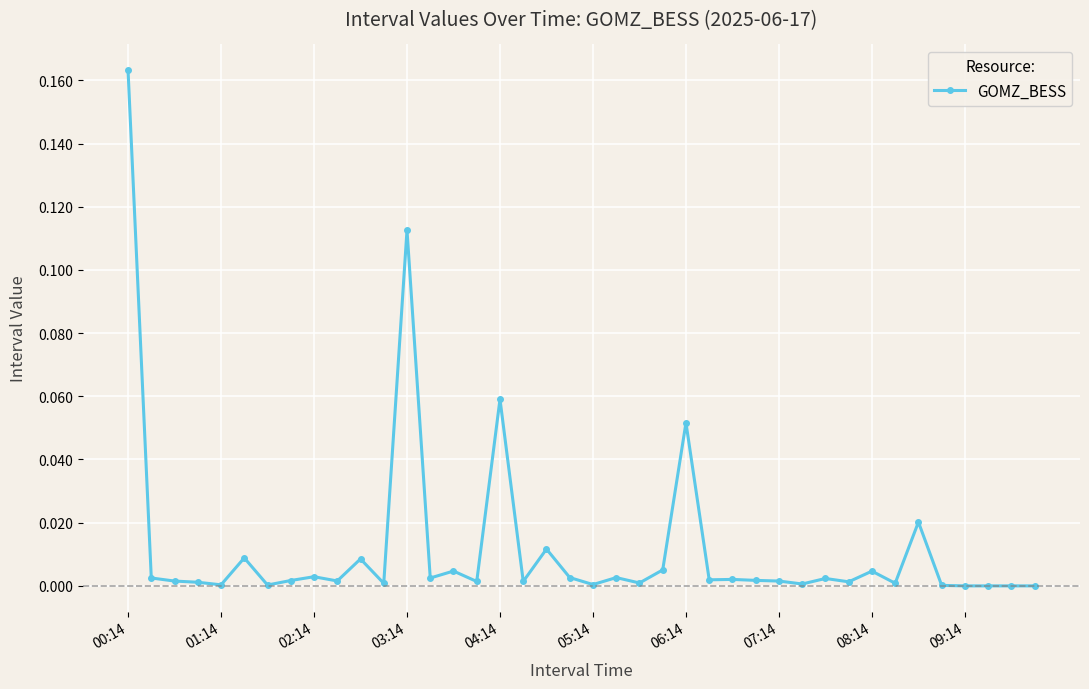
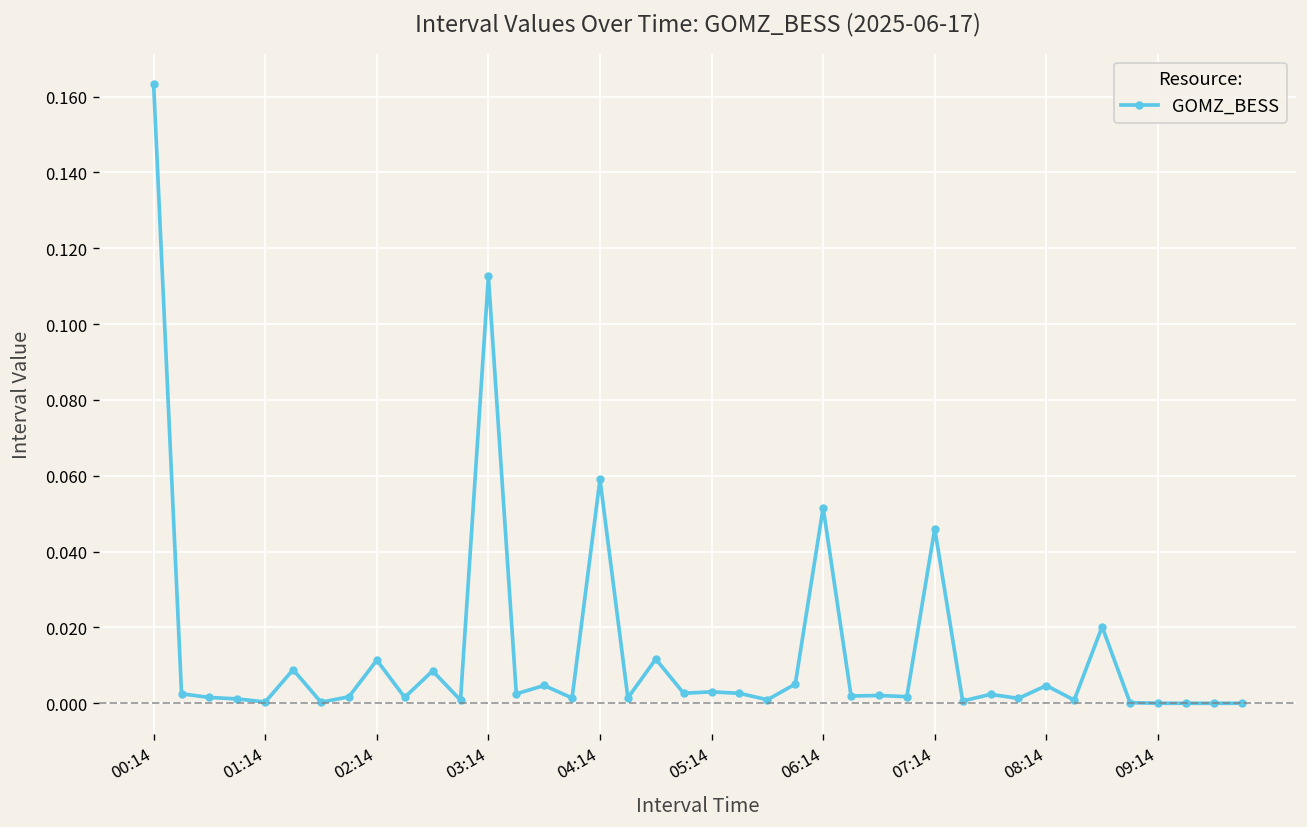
  {
    "00:14": 0.163,
    "01:14": 0.000,
-   "02:14": 0.003,
+   "02:14": 0.011,
    "03:14": 0.113,
    "04:14": 0.059,
-   "05:14": 0.000,
+   "05:14": 0.003,
    "06:14": 0.052,
-   "07:14": 0.002,
+   "07:14": 0.046,
    "08:14": 0.005,
    "09:14": 0.000
  }
